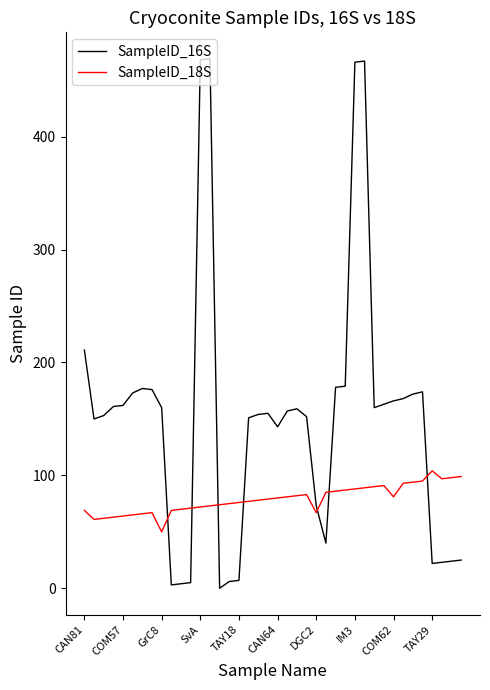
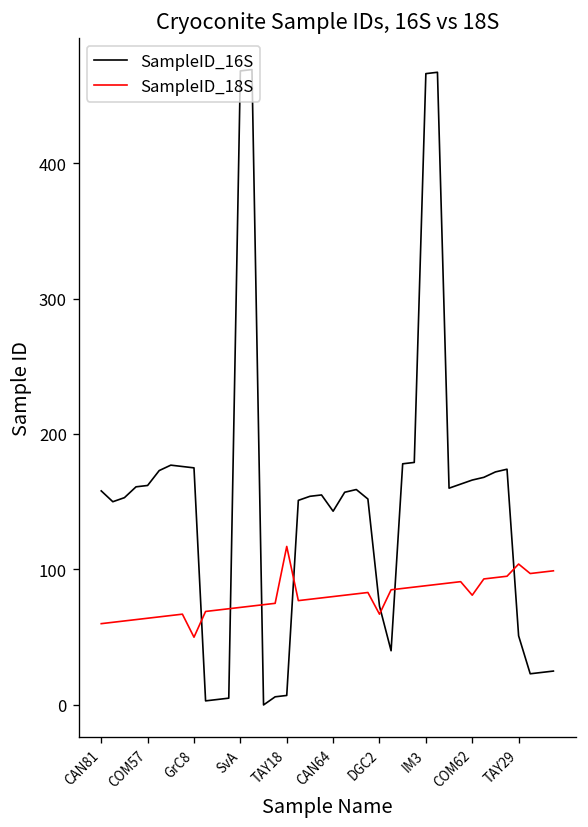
  {
    "SampleID_16S": {
-     "CAN81": 211,
+     "CAN81": 158,
      "COM57": 162,
-     "GrC8": 160,
+     "GrC8": 175,
      "TAY18": 7,
      "CAN64": 143,
      "DGC2": 73,
      "IM3": 466,
      "COM62": 166,
-     "TAY29": 22
+     "TAY29": 51
    },
    "SampleID_18S": {
-     "CAN81": 69,
+     "CAN81": 60,
      "COM57": 64,
      "GrC8": 50,
      "SvA": 72,
-     "TAY18": 76,
+     "TAY18": 117,
      "CAN64": 80,
      "DGC2": 67,
      "IM3": 88,
      "COM62": 81,
      "TAY29": 104
    }
  }
